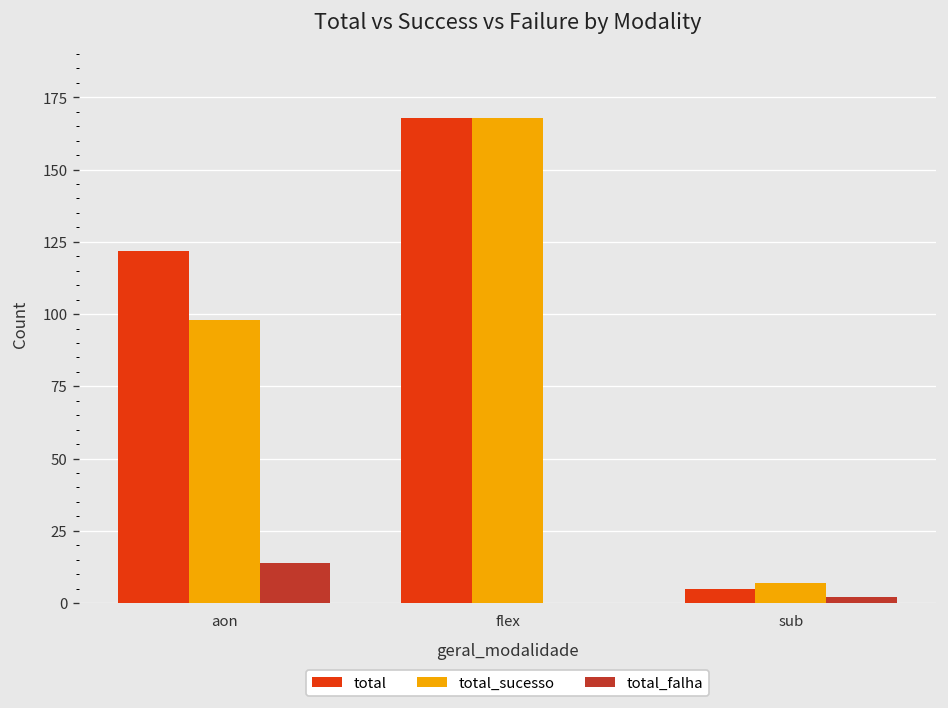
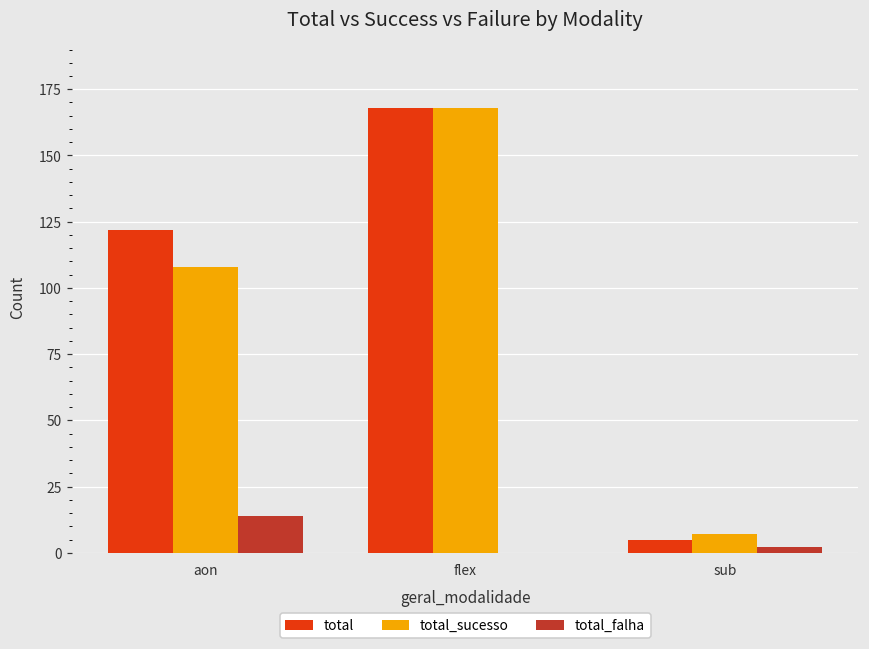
  {
    "total_sucesso": {
-     "aon": 98,
+     "aon": 108,
      "flex": 168,
      "sub": 7
    }
  }
